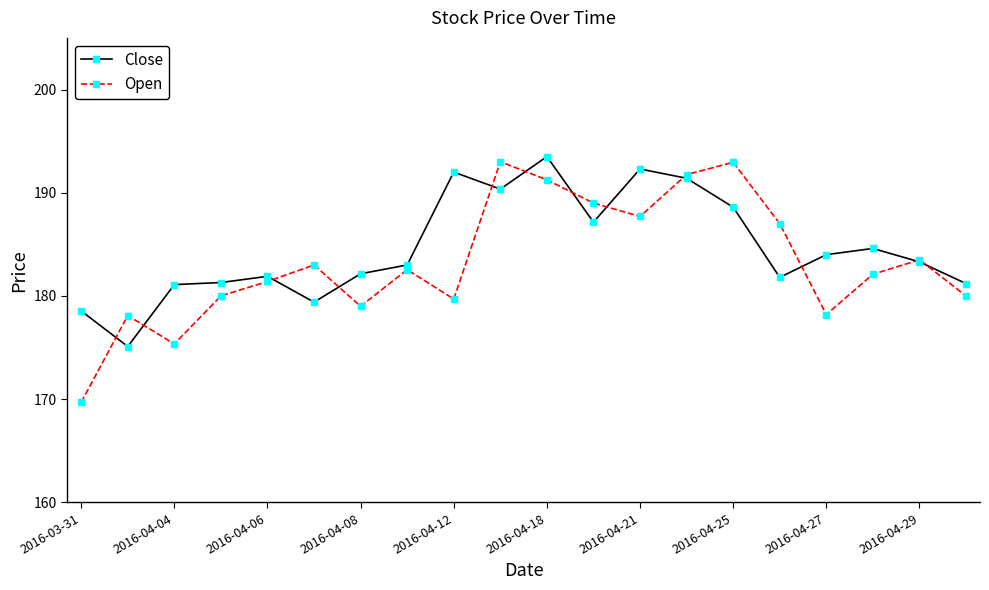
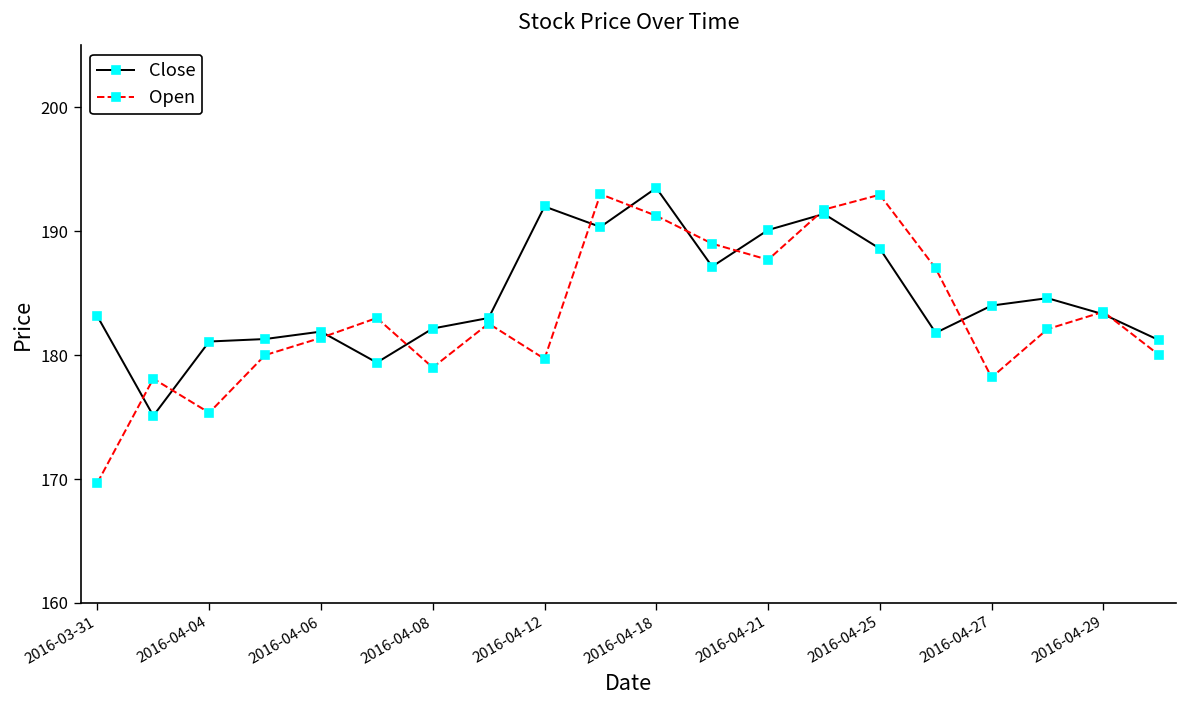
  {
    "Close": {
-     "2016-03-31": 178.6,
+     "2016-03-31": 183.1,
      "2016-04-04": 181.1,
      "2016-04-06": 181.9,
      "2016-04-08": 182.2,
      "2016-04-12": 192.0,
      "2016-04-18": 193.5,
-     "2016-04-21": 192.3,
+     "2016-04-21": 190.1,
      "2016-04-25": 188.6,
      "2016-04-27": 184.0
    },
    "Open": {
      "2016-03-31": 169.7,
      "2016-04-04": 175.4,
      "2016-04-06": 181.4,
      "2016-04-08": 179.0,
      "2016-04-12": 179.7,
      "2016-04-18": 191.3,
      "2016-04-21": 187.7,
      "2016-04-25": 193.0,
      "2016-04-27": 178.2
    }
  }
